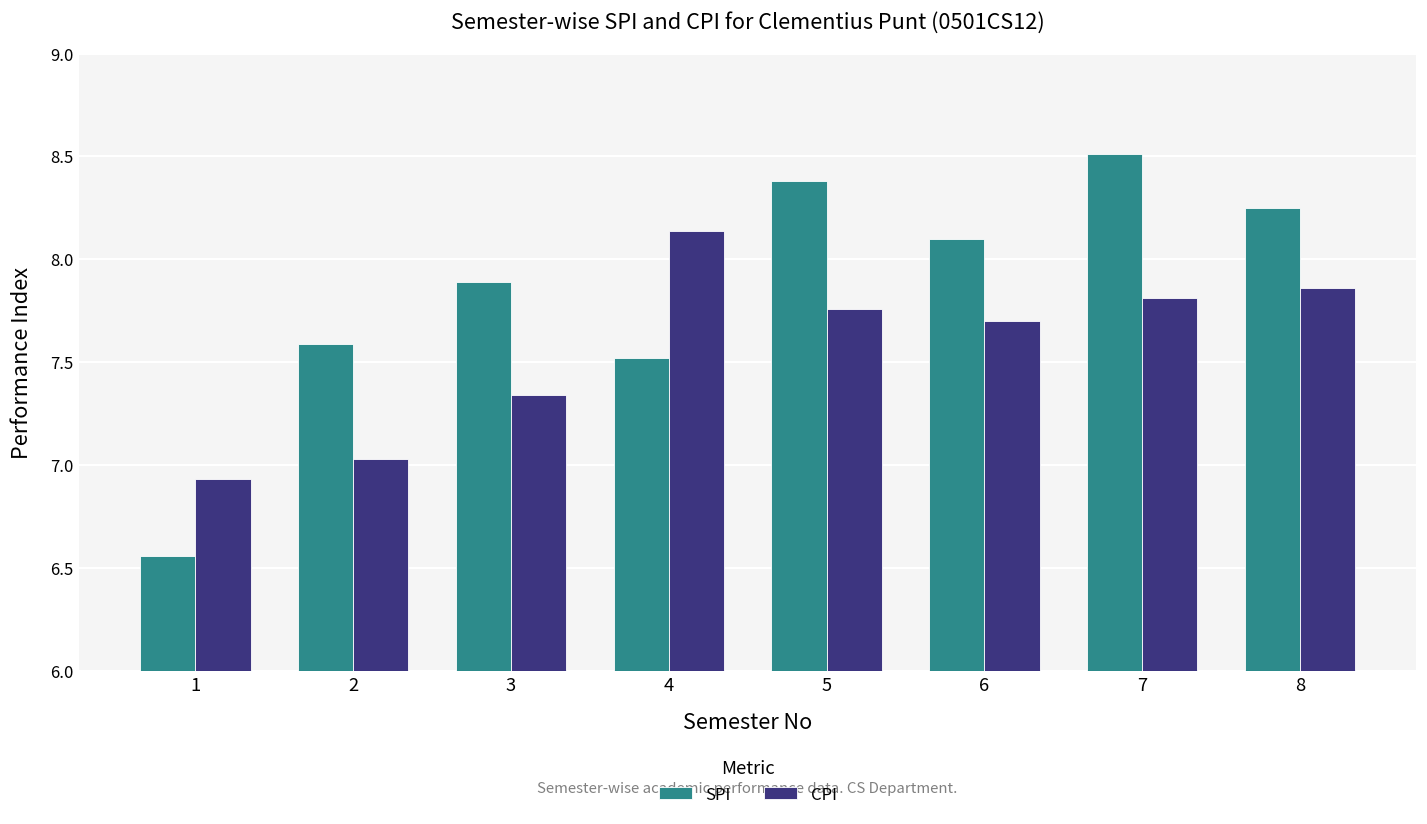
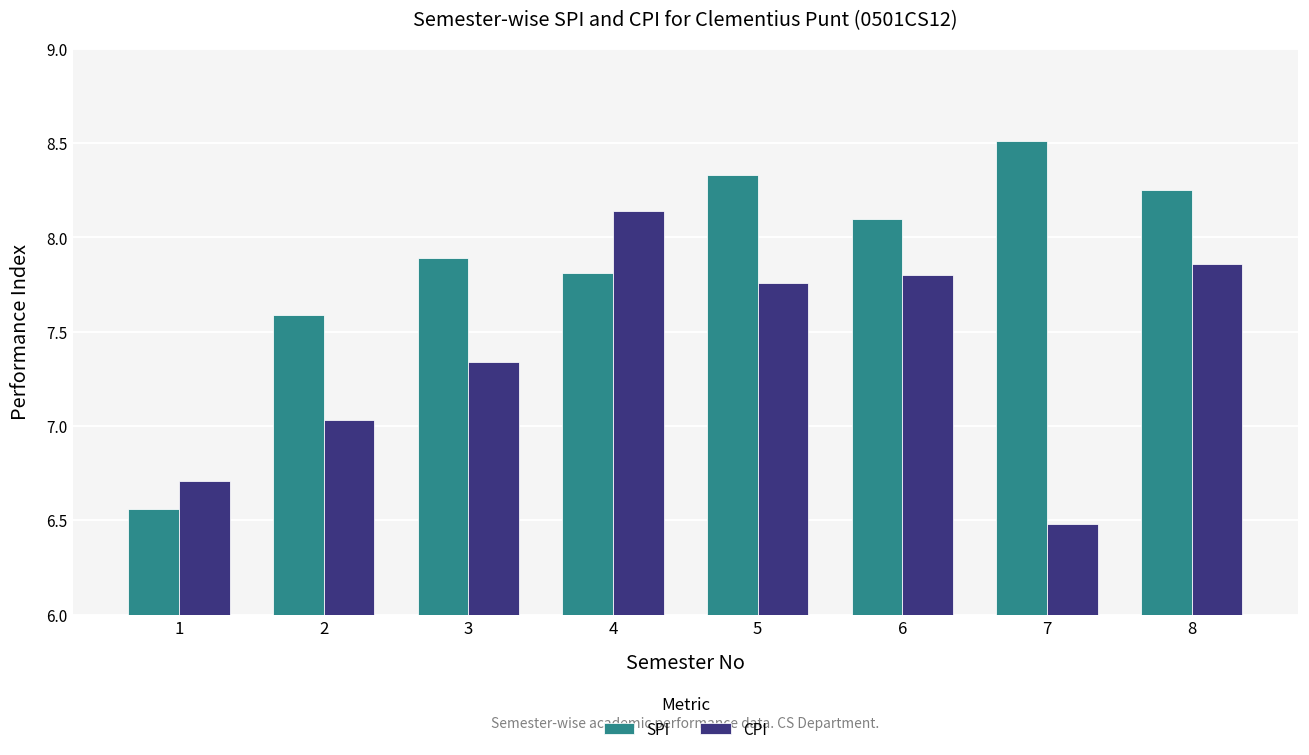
  {
    "SPI": {
      "1": 6.56,
      "2": 7.59,
      "3": 7.89,
-     "4": 7.52,
-     "5": 8.38,
+     "4": 7.81,
+     "5": 8.33,
      "6": 8.10,
      "7": 8.51,
      "8": 8.25
    },
    "CPI": {
-     "1": 6.93,
+     "1": 6.71,
      "2": 7.03,
      "3": 7.34,
      "4": 8.14,
      "5": 7.76,
-     "6": 7.7,
-     "7": 7.81,
+     "6": 7.8,
+     "7": 6.48,
      "8": 7.86
    }
  }
